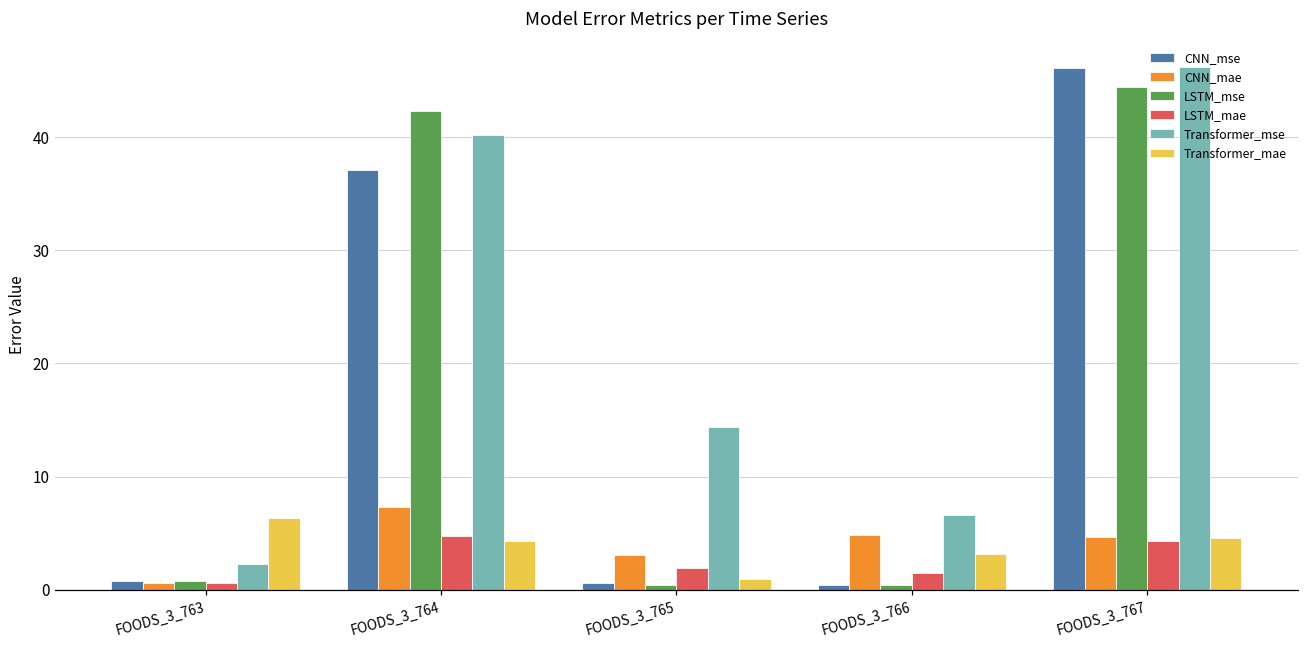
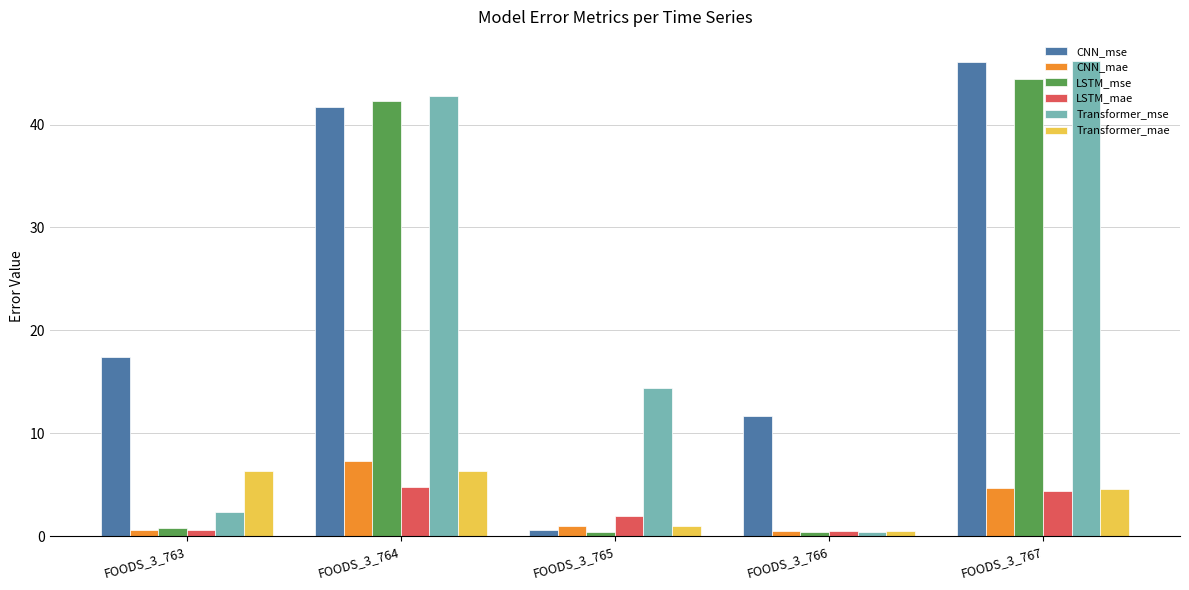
  {
    "CNN_mse": {
-     "FOODS_3_763": 0.8,
-     "FOODS_3_764": 37.0,
+     "FOODS_3_763": 17.4,
+     "FOODS_3_764": 41.7,
      "FOODS_3_765": 0.6,
-     "FOODS_3_766": 0.4,
+     "FOODS_3_766": 11.7,
      "FOODS_3_767": 46.1
    },
    "CNN_mae": {
      "FOODS_3_763": 0.6,
      "FOODS_3_764": 7.3,
-     "FOODS_3_765": 3.0,
-     "FOODS_3_766": 4.8,
+     "FOODS_3_765": 1.0,
+     "FOODS_3_766": 0.5,
      "FOODS_3_767": 4.7
    },
    "LSTM_mse": {
      "FOODS_3_763": 0.8,
      "FOODS_3_764": 42.3,
      "FOODS_3_765": 0.4,
      "FOODS_3_766": 0.4,
      "FOODS_3_767": 44.5
    },
    "LSTM_mae": {
      "FOODS_3_763": 0.6,
      "FOODS_3_764": 4.8,
      "FOODS_3_765": 1.9,
-     "FOODS_3_766": 1.5,
+     "FOODS_3_766": 0.5,
      "FOODS_3_767": 4.3
    },
    "Transformer_mse": {
      "FOODS_3_763": 2.3,
-     "FOODS_3_764": 40.1,
+     "FOODS_3_764": 42.8,
      "FOODS_3_765": 14.4,
-     "FOODS_3_766": 6.7,
+     "FOODS_3_766": 0.4,
      "FOODS_3_767": 46.2
    },
    "Transformer_mae": {
      "FOODS_3_763": 6.3,
-     "FOODS_3_764": 4.3,
+     "FOODS_3_764": 6.4,
      "FOODS_3_765": 1.0,
-     "FOODS_3_766": 3.2,
+     "FOODS_3_766": 0.5,
      "FOODS_3_767": 4.6
    }
  }
